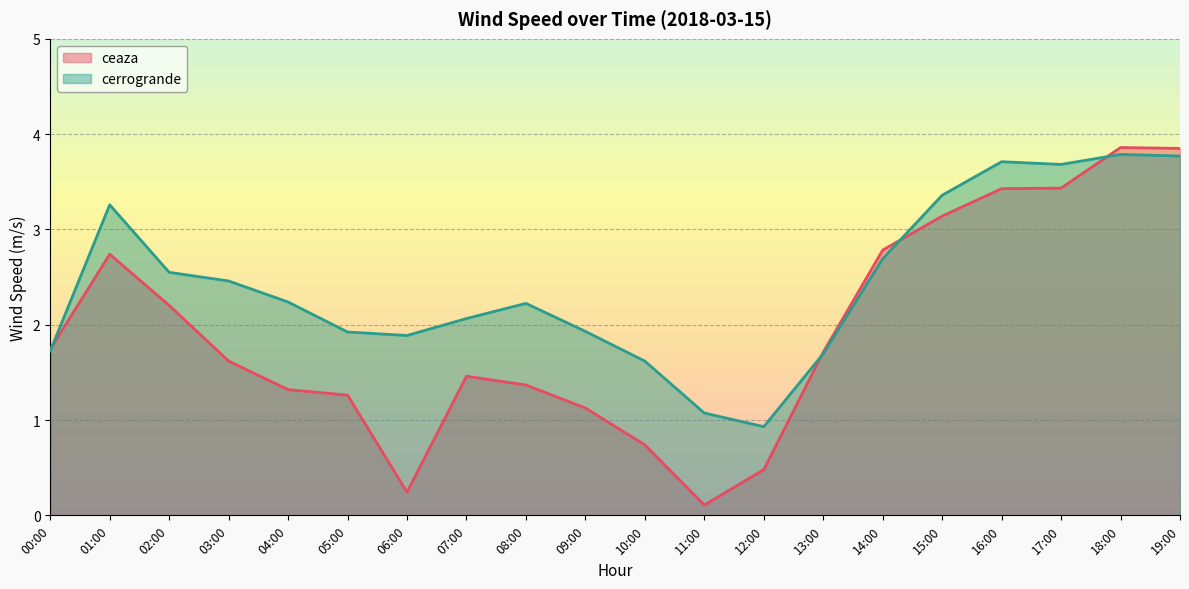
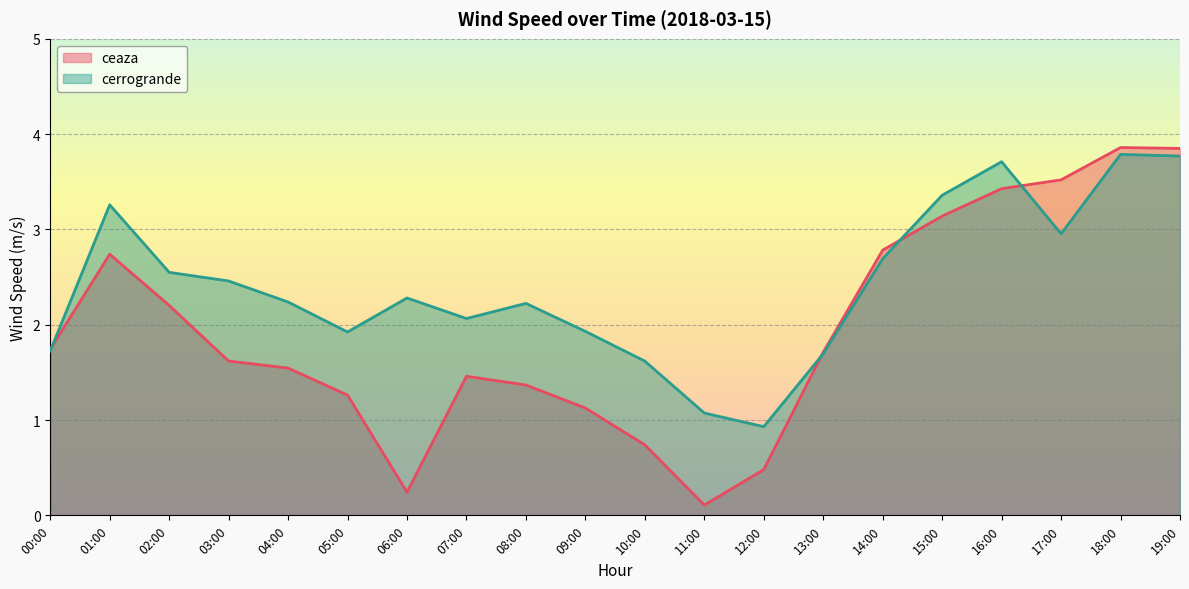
  {
    "ceaza": {
      "01:00": 2.7,
      "02:00": 2.2,
      "03:00": 1.6,
-     "04:00": 1.3,
+     "04:00": 1.5,
      "05:00": 1.3,
      "06:00": 0.2,
      "07:00": 1.5,
      "08:00": 1.4,
      "09:00": 1.1,
      "10:00": 0.7,
      "11:00": 0.1,
      "12:00": 0.5,
      "14:00": 2.8,
      "15:00": 3.1,
      "16:00": 3.4,
-     "17:00": 3.4,
+     "17:00": 3.5,
      "18:00": 3.9,
      "19:00": 3.9
    },
    "cerrogrande": {
      "01:00": 3.3,
      "02:00": 2.5,
      "03:00": 2.5,
      "04:00": 2.2,
      "05:00": 1.9,
-     "06:00": 1.9,
+     "06:00": 2.3,
      "07:00": 2.1,
      "08:00": 2.2,
      "09:00": 1.9,
      "10:00": 1.6,
      "11:00": 1.1,
      "12:00": 0.9,
      "14:00": 2.7,
      "15:00": 3.4,
      "16:00": 3.7,
-     "17:00": 3.7,
+     "17:00": 3.0,
      "18:00": 3.8,
      "19:00": 3.8
    }
  }
